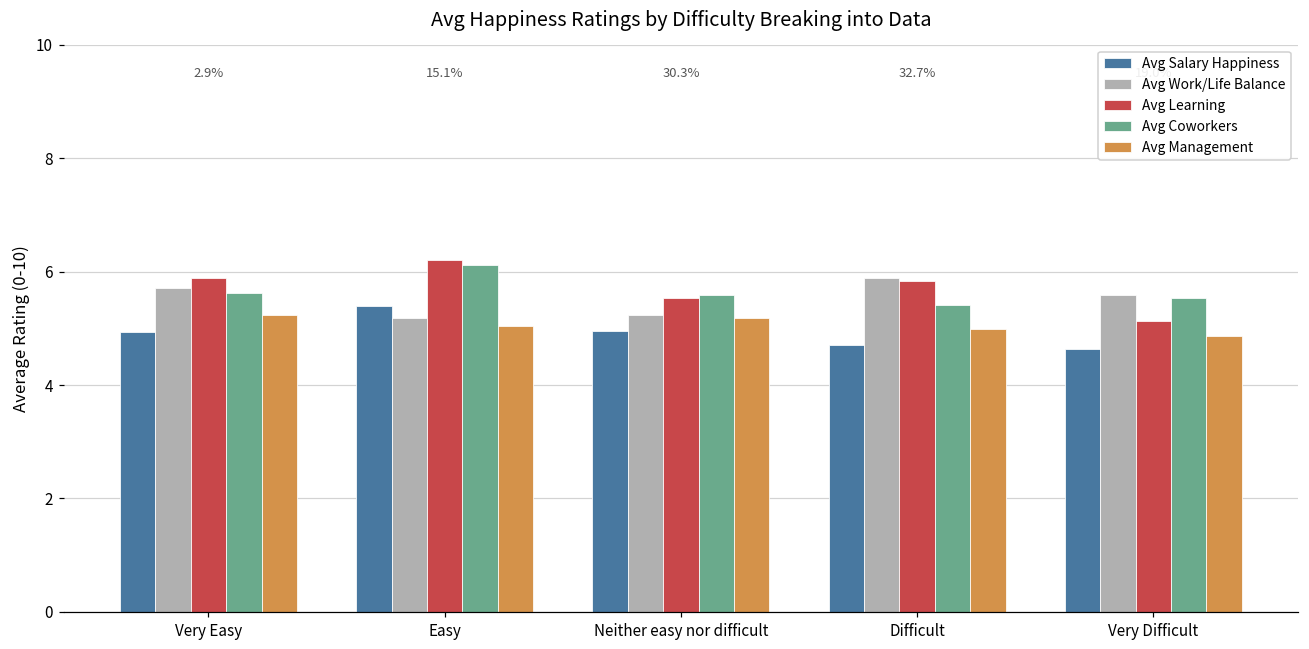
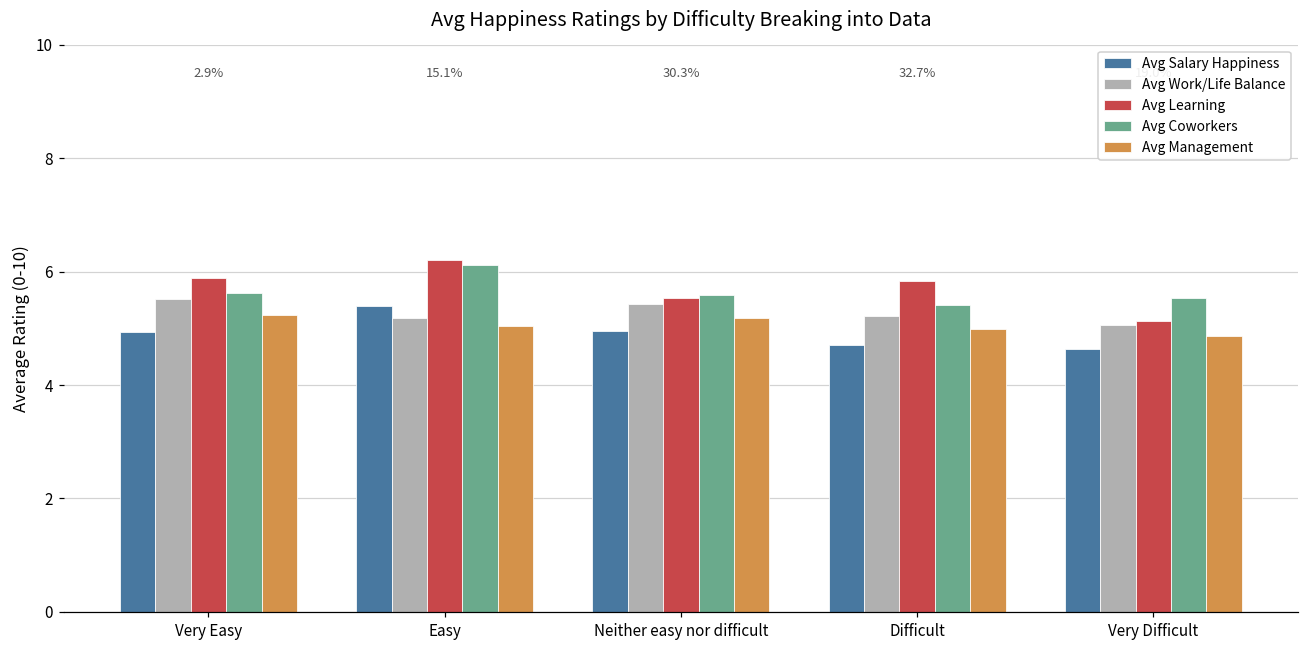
  {
    "Avg Salary Happiness": {
      "Very Easy": 4.9,
      "Easy": 5.4,
      "Neither easy nor difficult": 5.0,
      "Difficult": 4.7,
      "Very Difficult": 4.6
    },
    "Avg Work/Life Balance": {
-     "Very Easy": 5.7,
+     "Very Easy": 5.5,
      "Easy": 5.2,
-     "Neither easy nor difficult": 5.2,
-     "Difficult": 5.9,
-     "Very Difficult": 5.6
+     "Neither easy nor difficult": 5.4,
+     "Difficult": 5.2,
+     "Very Difficult": 5.1
    },
    "Avg Learning": {
      "Very Easy": 5.9,
      "Easy": 6.2,
      "Neither easy nor difficult": 5.5,
      "Difficult": 5.8,
      "Very Difficult": 5.1
    },
    "Avg Coworkers": {
      "Very Easy": 5.6,
      "Easy": 6.1,
      "Neither easy nor difficult": 5.6,
      "Difficult": 5.4,
      "Very Difficult": 5.5
    },
    "Avg Management": {
      "Very Easy": 5.2,
      "Easy": 5.0,
      "Neither easy nor difficult": 5.2,
      "Difficult": 5.0,
      "Very Difficult": 4.9
    }
  }
